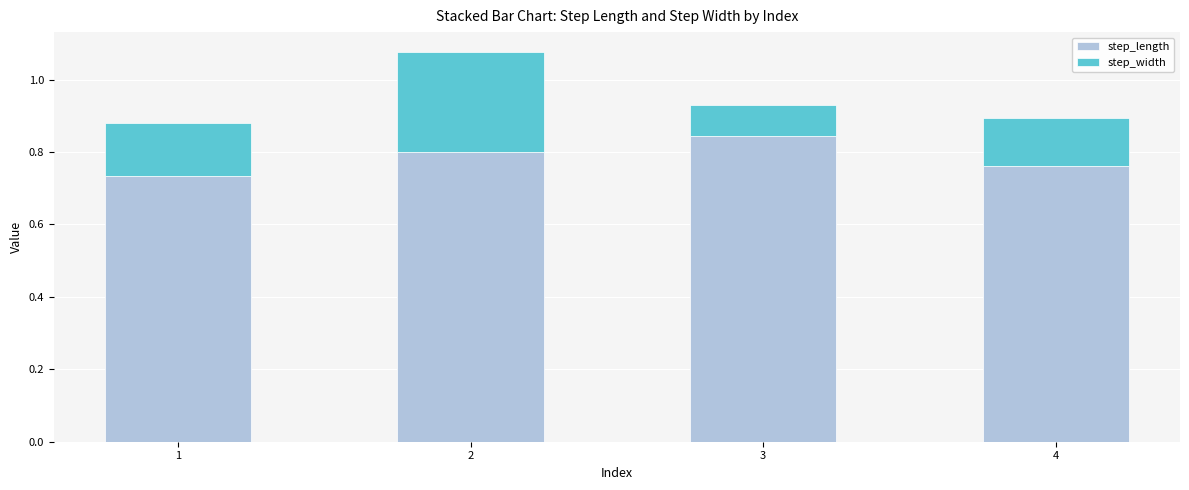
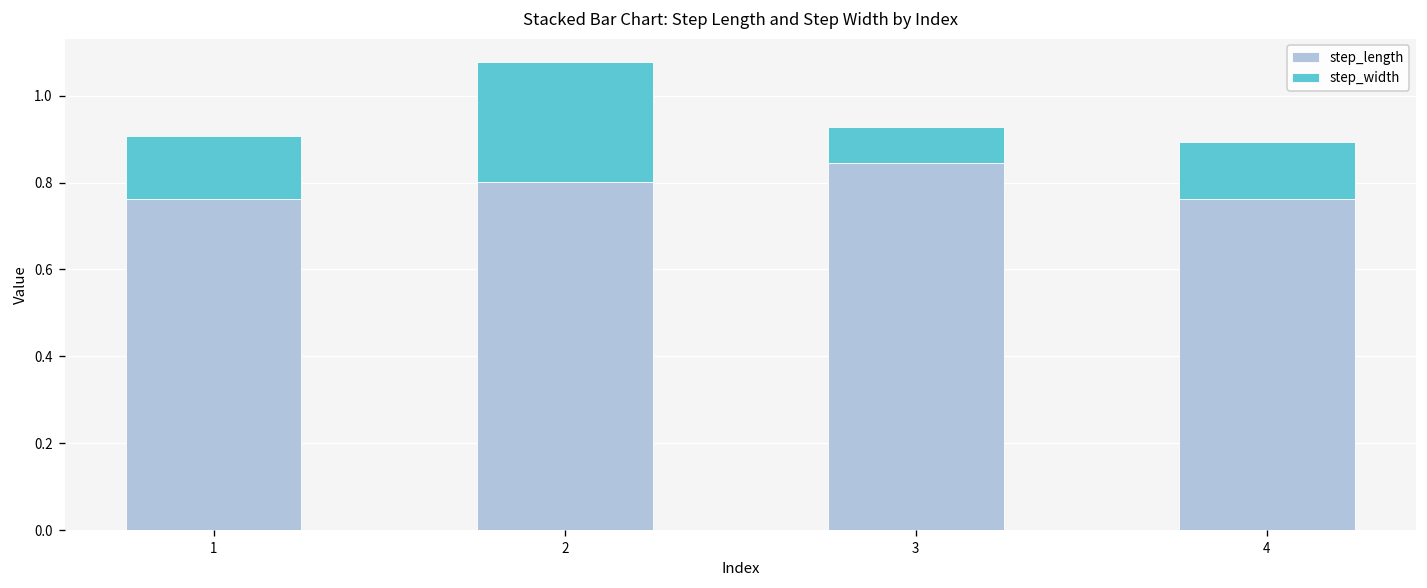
  {
    "step_length": {
-     "1": 0.73,
+     "1": 0.76,
      "2": 0.80,
      "3": 0.84,
      "4": 0.76
    },
    "step_width": {
      "1": 0.15,
      "2": 0.28,
      "3": 0.08,
      "4": 0.13
    }
  }
